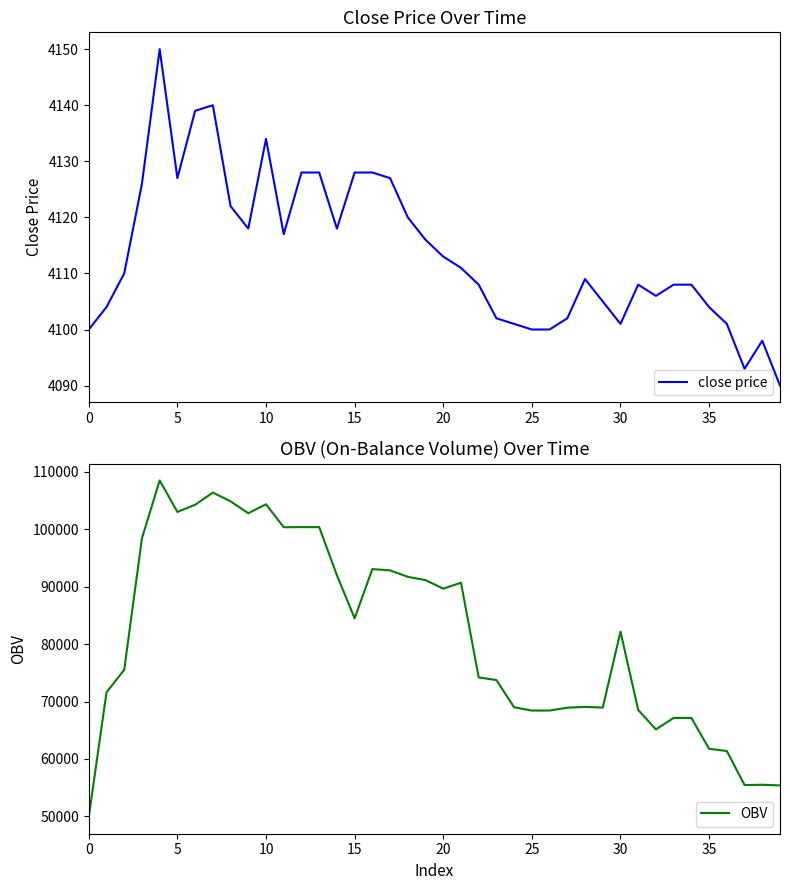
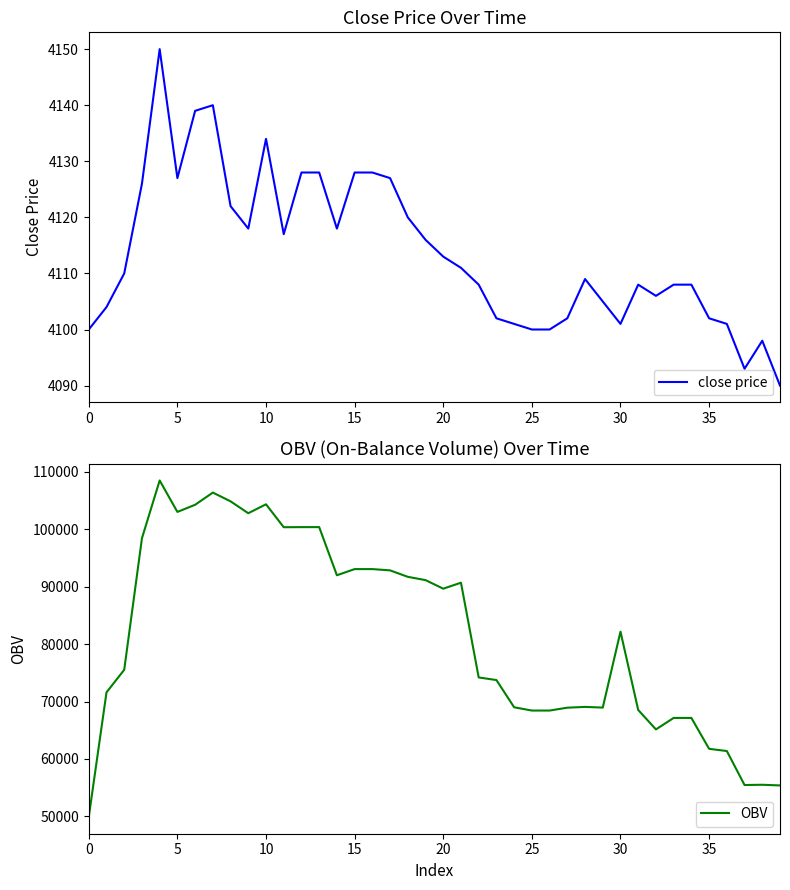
  {
    "Close Price Over Time": {
      "0": 4100,
      "5": 4127,
      "10": 4134,
      "15": 4128,
      "20": 4113,
      "25": 4100,
      "30": 4101,
-     "35": 4104
+     "35": 4102
    },
    "OBV (On-Balance Volume) Over Time": {
      "0": 50000,
      "5": 103000,
      "10": 104000,
-     "15": 84000,
+     "15": 93000,
      "20": 90000,
      "25": 68000,
      "30": 82000,
      "35": 62000
    }
  }
